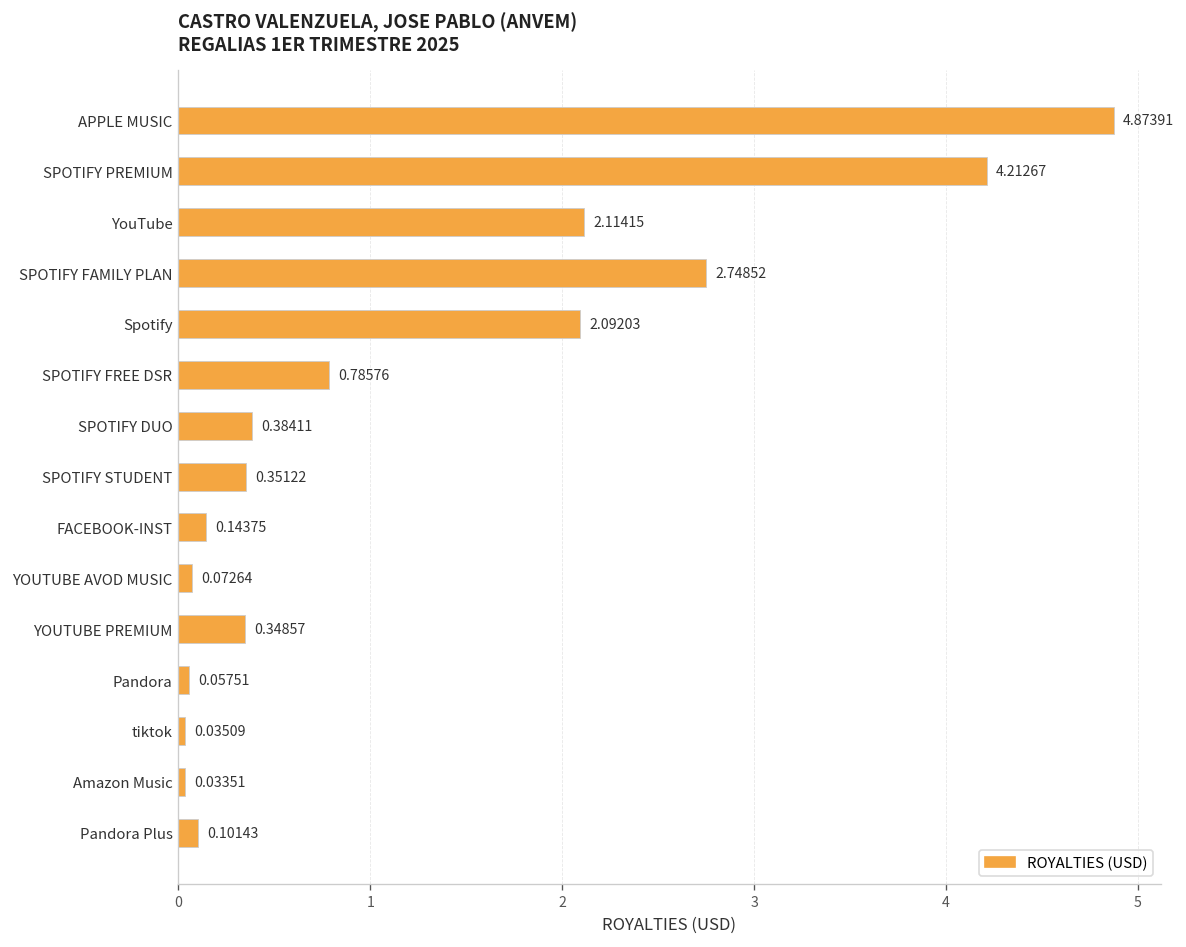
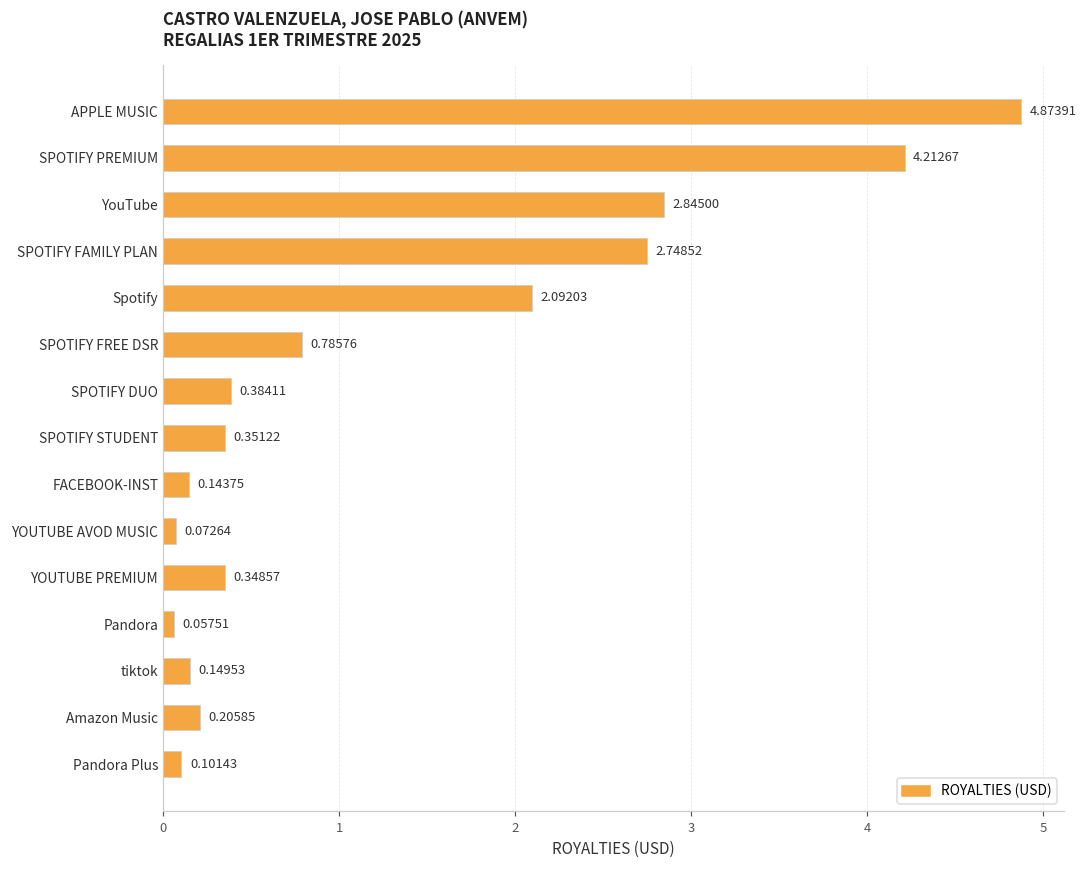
  {
    "APPLE MUSIC": 4.87391,
    "SPOTIFY PREMIUM": 4.21267,
-   "YouTube": 2.11415,
+   "YouTube": 2.84500,
    "SPOTIFY FAMILY PLAN": 2.74852,
    "Spotify": 2.09203,
    "SPOTIFY FREE DSR": 0.78576,
    "SPOTIFY DUO": 0.38411,
    "SPOTIFY STUDENT": 0.35122,
    "FACEBOOK-INST": 0.14375,
    "YOUTUBE AVOD MUSIC": 0.07264,
    "YOUTUBE PREMIUM": 0.34857,
    "Pandora": 0.05751,
-   "tiktok": 0.03509,
-   "Amazon Music": 0.03351,
+   "tiktok": 0.14953,
+   "Amazon Music": 0.20585,
    "Pandora Plus": 0.10143
  }
